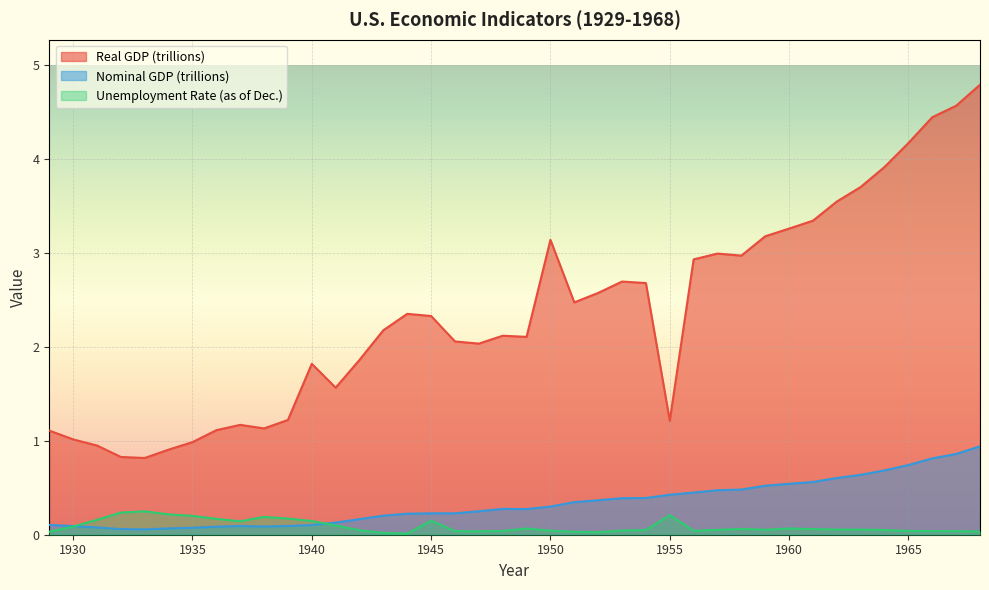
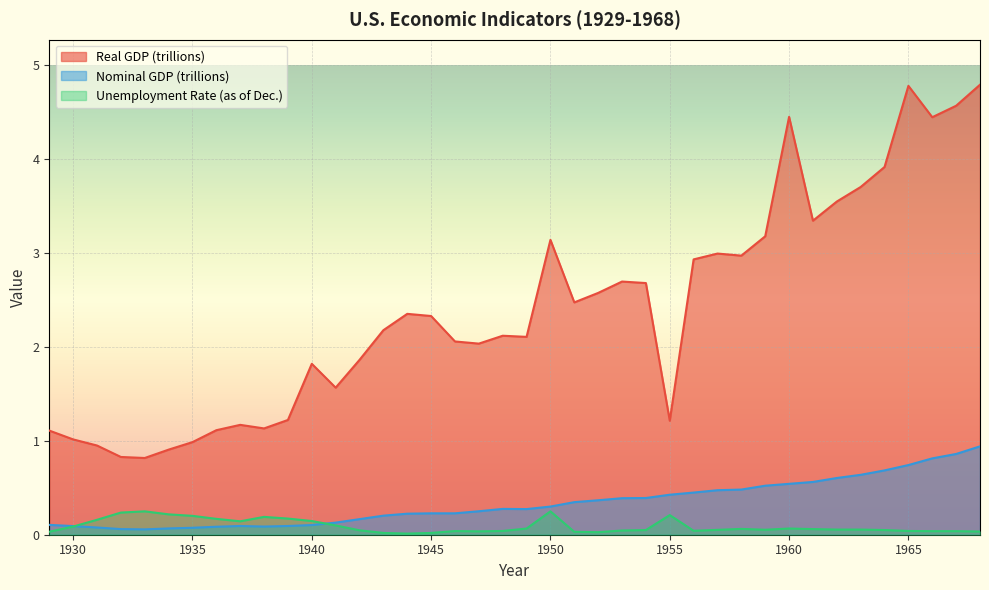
  {
    "Real GDP (trillions)": {
      "1930": 1.0,
      "1935": 1.0,
      "1940": 1.8,
      "1945": 2.3,
      "1950": 3.1,
      "1955": 1.2,
-     "1960": 3.3,
-     "1965": 4.2
+     "1960": 4.5,
+     "1965": 4.8
    },
    "Nominal GDP (trillions)": {
      "1935": 0.1,
      "1940": 0.1,
      "1945": 0.2,
      "1950": 0.3,
      "1955": 0.4,
      "1960": 0.5,
      "1965": 0.7
    },
    "Unemployment Rate (as of Dec.)": {
      "1935": 0.2,
      "1940": 0.1,
-     "1945": 0.2,
-     "1950": 0.0,
+     "1945": 0.0,
+     "1950": 0.2,
      "1955": 0.2,
      "1960": 0.1,
      "1965": 0.0
    }
  }
